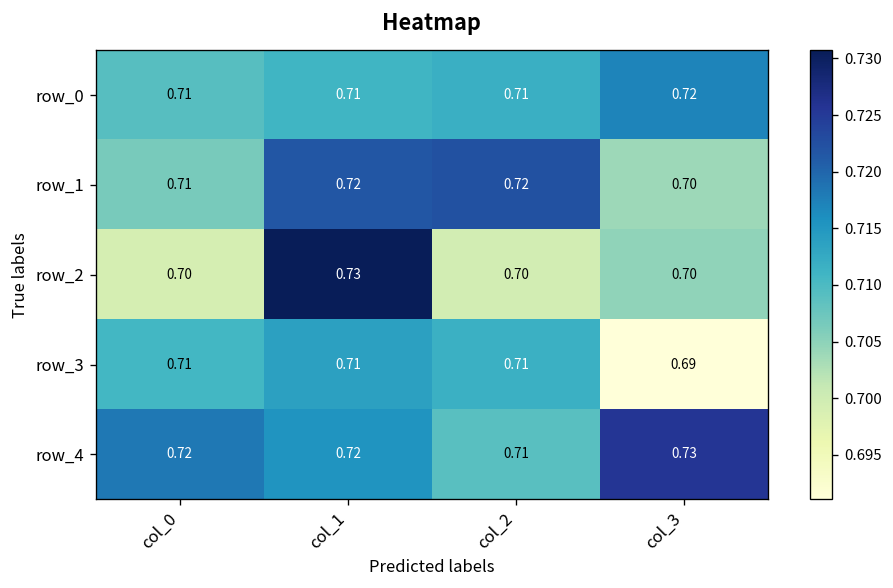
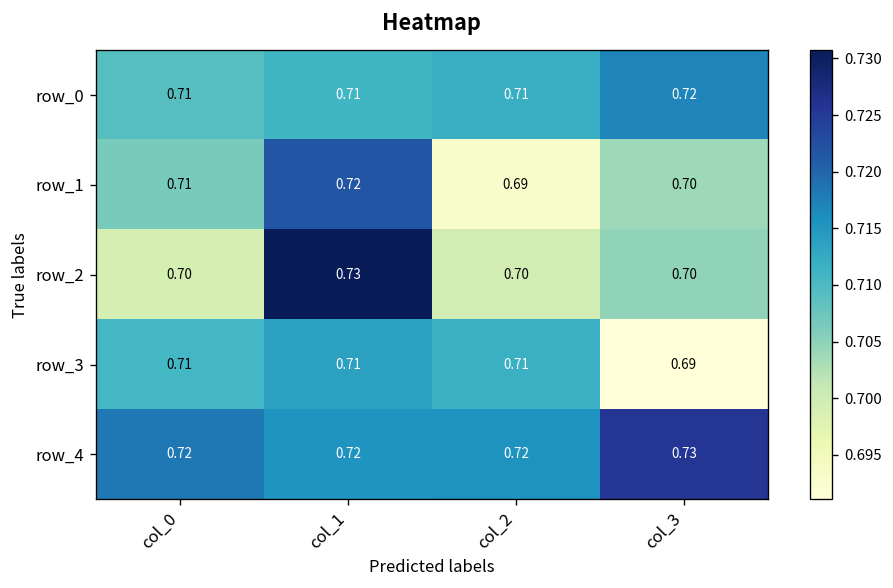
  {
    "row_0": {
      "col_0": 0.71,
      "col_1": 0.71,
      "col_2": 0.71,
      "col_3": 0.72
    },
    "row_1": {
      "col_0": 0.71,
      "col_1": 0.72,
-     "col_2": 0.72,
+     "col_2": 0.69,
      "col_3": 0.70
    },
    "row_2": {
      "col_0": 0.70,
      "col_1": 0.73,
      "col_2": 0.70,
      "col_3": 0.70
    },
    "row_3": {
      "col_0": 0.71,
      "col_1": 0.71,
      "col_2": 0.71,
      "col_3": 0.69
    },
    "row_4": {
      "col_0": 0.72,
      "col_1": 0.72,
-     "col_2": 0.71,
+     "col_2": 0.72,
      "col_3": 0.73
    }
  }
